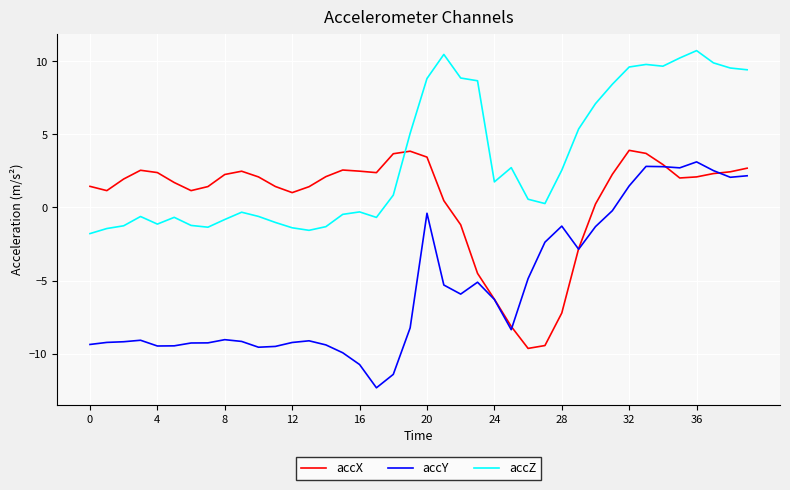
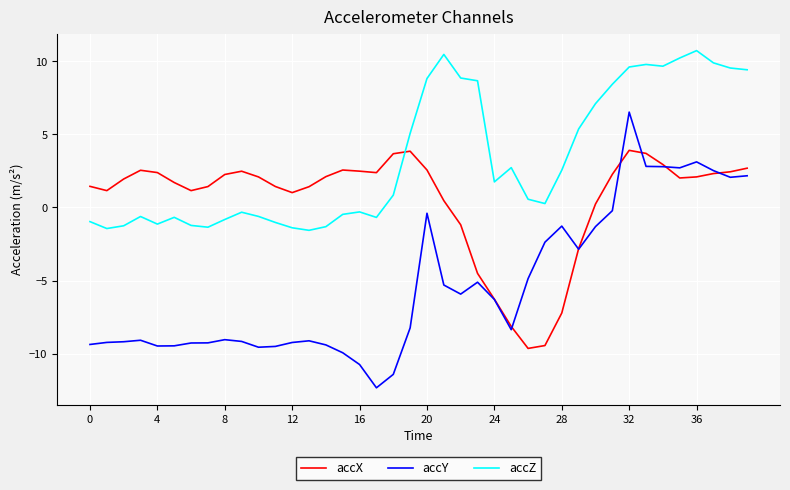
  {
    "accX": {
      "0": 1.4,
      "4": 2.4,
      "8": 2.3,
      "12": 1.0,
      "16": 2.5,
-     "20": 3.5,
+     "20": 2.6,
      "28": -7.2,
      "32": 3.9,
      "36": 2.1
    },
    "accY": {
      "0": -9.4,
      "4": -9.5,
      "8": -9.1,
      "12": -9.2,
      "16": -10.8,
      "20": -0.4,
      "28": -1.3,
-     "32": 1.5,
+     "32": 6.5,
      "36": 3.1
    },
    "accZ": {
-     "0": -1.8,
+     "0": -1.0,
      "4": -1.1,
      "8": -0.8,
      "12": -1.4,
      "16": -0.3,
      "20": 8.8,
      "24": 1.8,
      "28": 2.6,
      "32": 9.6,
      "36": 10.7
    }
  }
